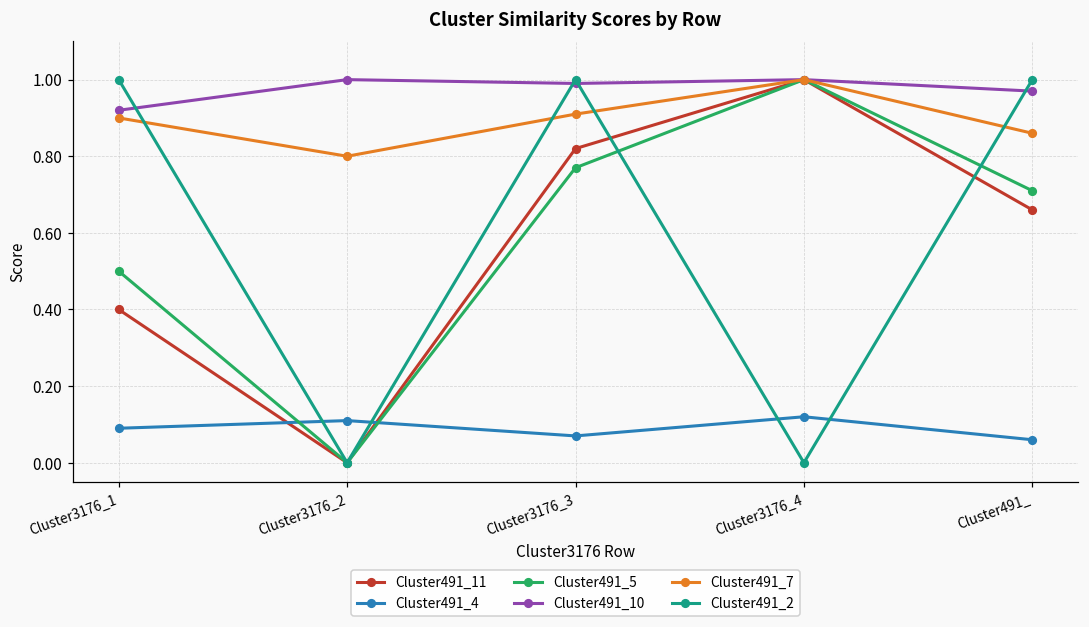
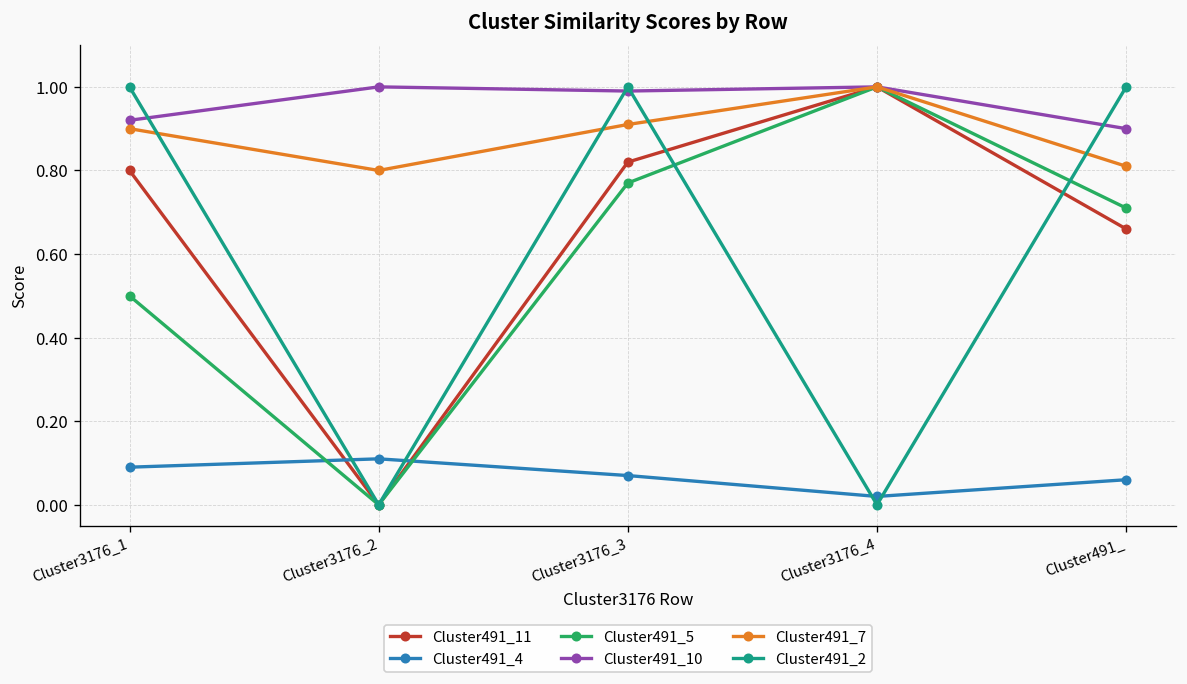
  {
    "Cluster491_11": {
-     "Cluster3176_1": 0.4,
+     "Cluster3176_1": 0.8,
      "Cluster3176_3": 0.82,
      "Cluster491_": 0.66
    },
    "Cluster491_4": {
      "Cluster3176_1": 0.09,
      "Cluster3176_2": 0.11,
      "Cluster3176_3": 0.07,
-     "Cluster3176_4": 0.12,
+     "Cluster3176_4": 0.02,
      "Cluster491_": 0.06
    },
    "Cluster491_10": {
      "Cluster3176_1": 0.92,
      "Cluster3176_2": 1.00,
      "Cluster3176_3": 0.99,
-     "Cluster491_": 0.97
+     "Cluster491_": 0.90
    },
    "Cluster491_7": {
      "Cluster3176_1": 0.90,
      "Cluster3176_2": 0.80,
      "Cluster3176_3": 0.91,
-     "Cluster491_": 0.86
+     "Cluster491_": 0.81
    }
  }
